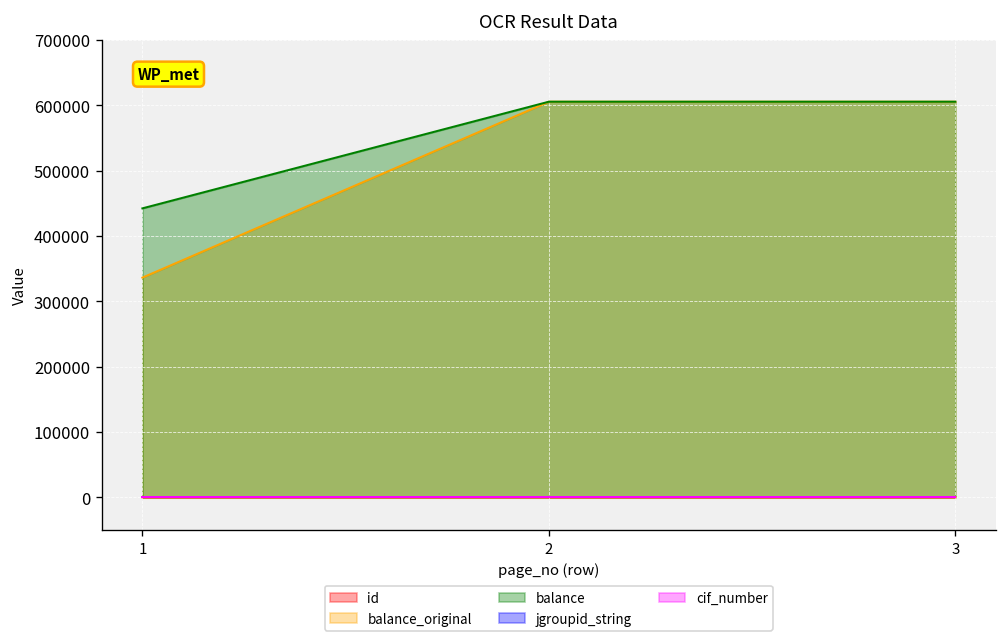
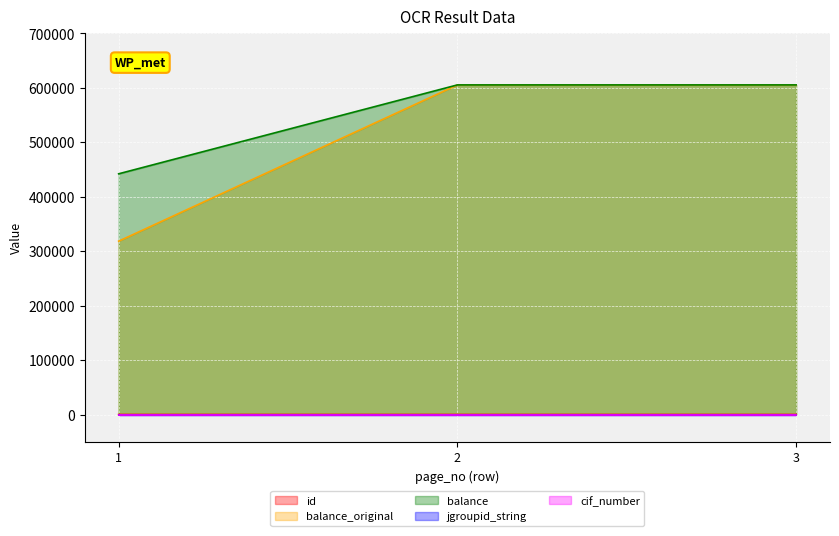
  {
    "cif_number": {
      "1": 0,
      "2": 0,
      "3": 0
    },
    "balance_original": {
-     "1": 340000
+     "1": 320000
    },
    "balance": {
      "1": 440000
    }
  }
